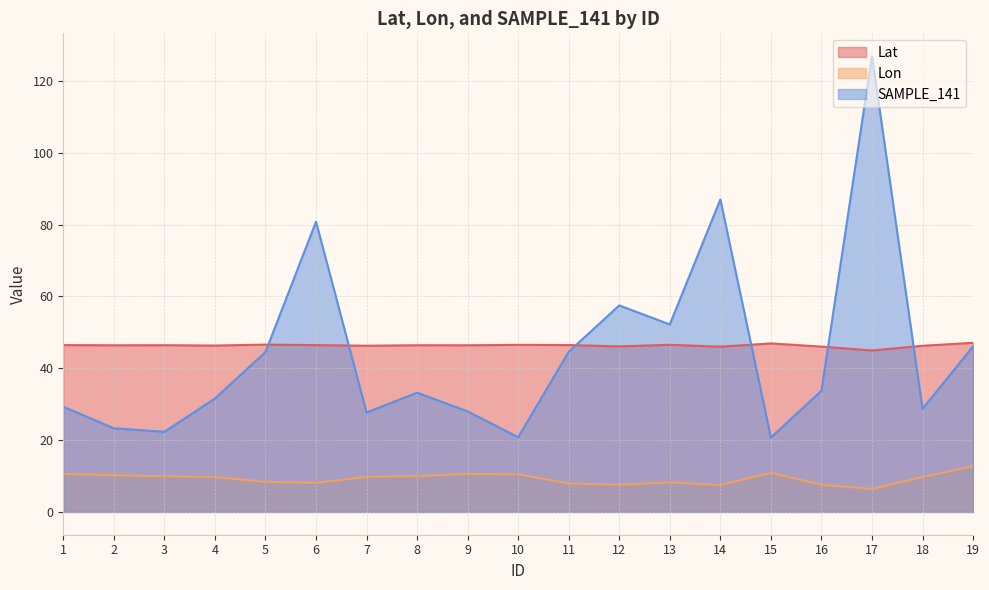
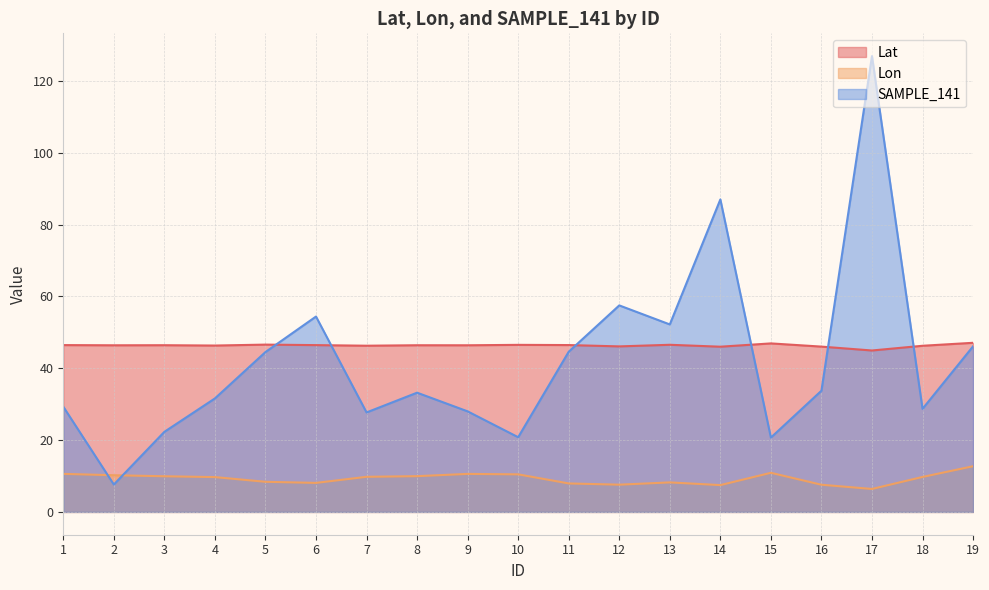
  {
    "SAMPLE_141": {
      "1": 29,
-     "2": 23,
+     "2": 8,
      "3": 22,
      "4": 32,
      "5": 45,
-     "6": 81,
+     "6": 54,
      "7": 28,
      "8": 33,
      "9": 28,
      "10": 21,
      "11": 45,
      "12": 58,
      "13": 52,
      "14": 87,
      "15": 21,
      "16": 34,
      "18": 29,
      "19": 46
    }
  }
